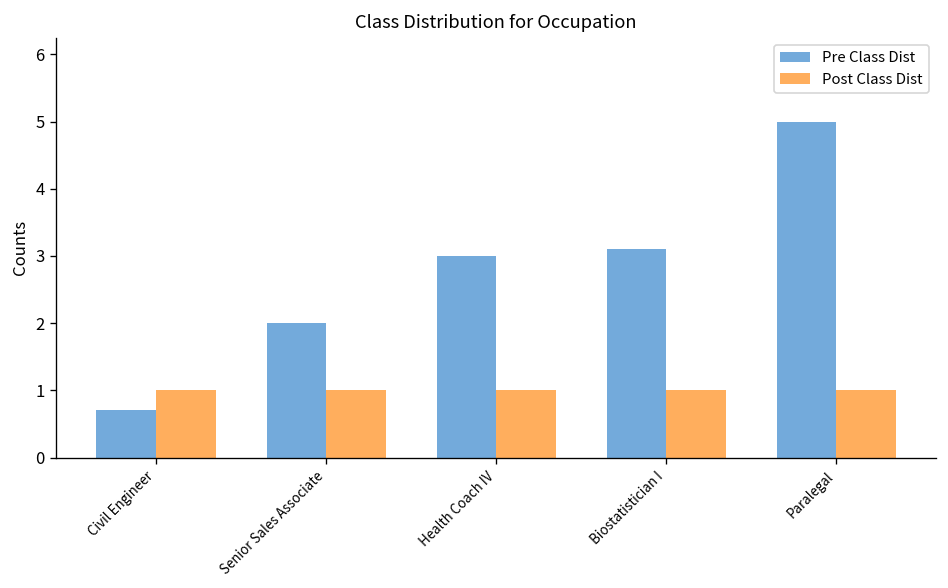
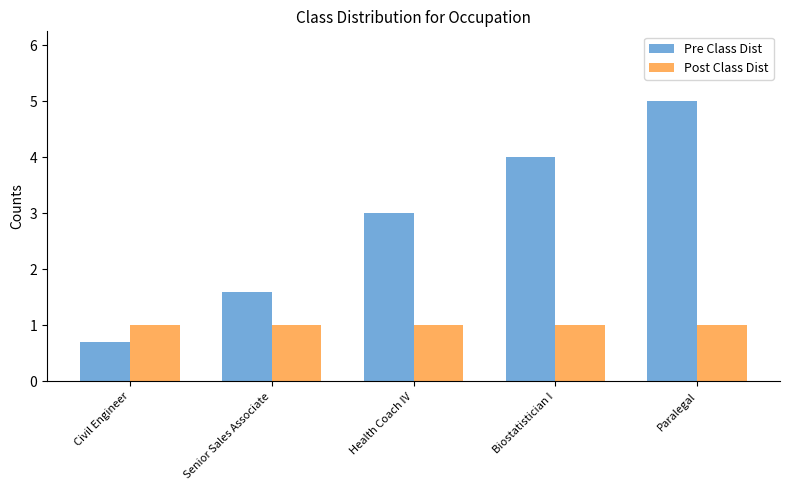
  {
    "Pre Class Dist": {
      "Civil Engineer": 0.7,
-     "Senior Sales Associate": 2.0,
+     "Senior Sales Associate": 1.6,
      "Health Coach IV": 3.0,
-     "Biostatistician I": 3.1,
+     "Biostatistician I": 4.0,
      "Paralegal": 5.0
    },
    "Post Class Dist": {
      "Civil Engineer": 1.0,
      "Senior Sales Associate": 1.0,
      "Health Coach IV": 1.0,
      "Biostatistician I": 1.0,
      "Paralegal": 1.0
    }
  }
